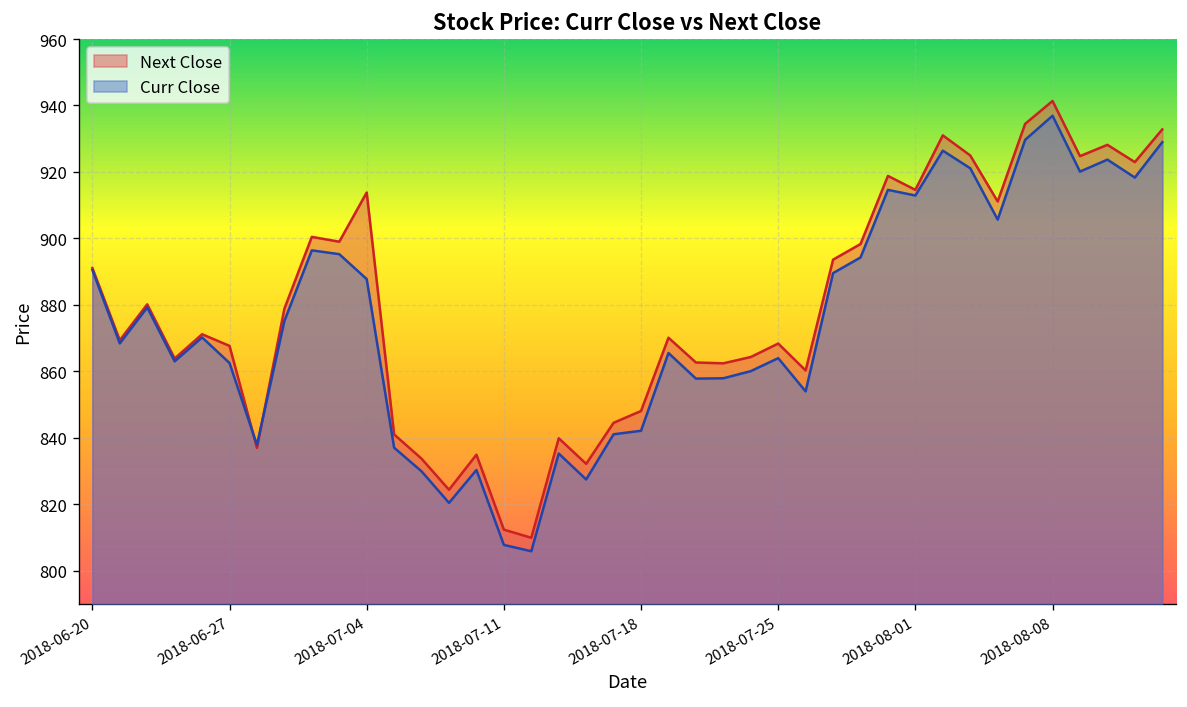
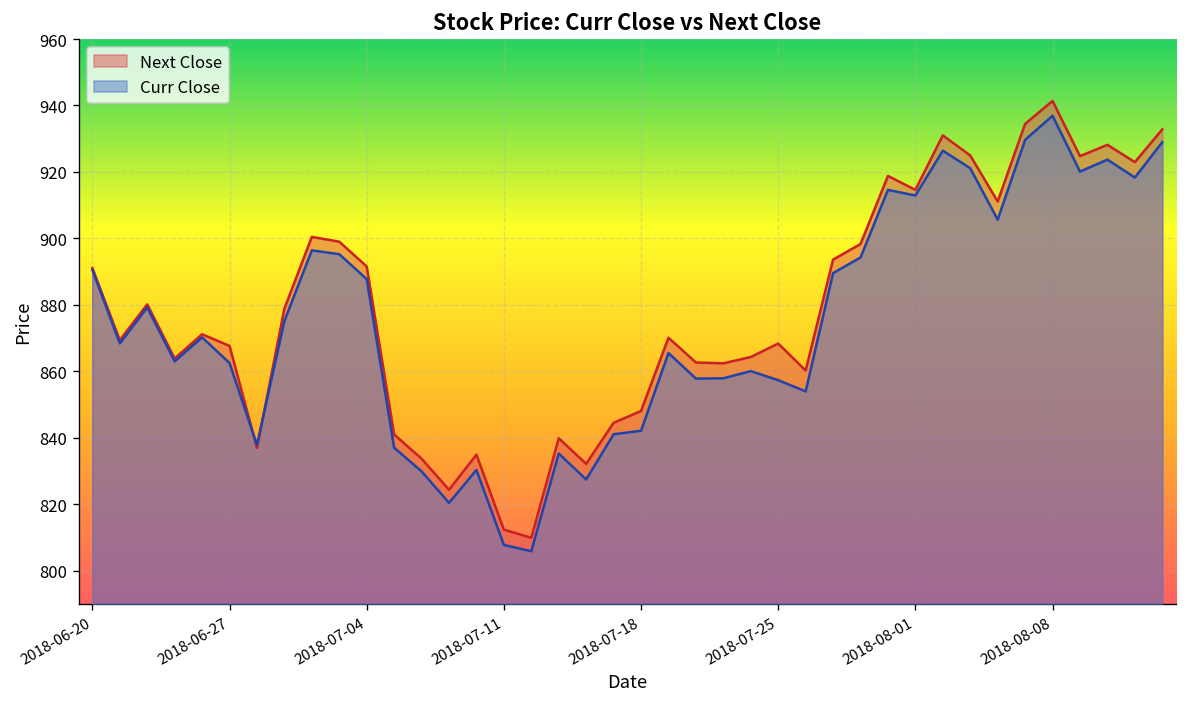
  {
    "Next Close": {
      "2018-06-27": 868,
-     "2018-07-04": 914,
+     "2018-07-04": 892,
      "2018-07-11": 812,
      "2018-07-18": 848,
      "2018-07-25": 868,
      "2018-08-01": 915,
      "2018-08-08": 941
    },
    "Curr Close": {
      "2018-06-27": 862,
      "2018-07-04": 888,
      "2018-07-11": 808,
      "2018-07-18": 842,
-     "2018-07-25": 864,
+     "2018-07-25": 857,
      "2018-08-01": 913,
      "2018-08-08": 937
    }
  }
